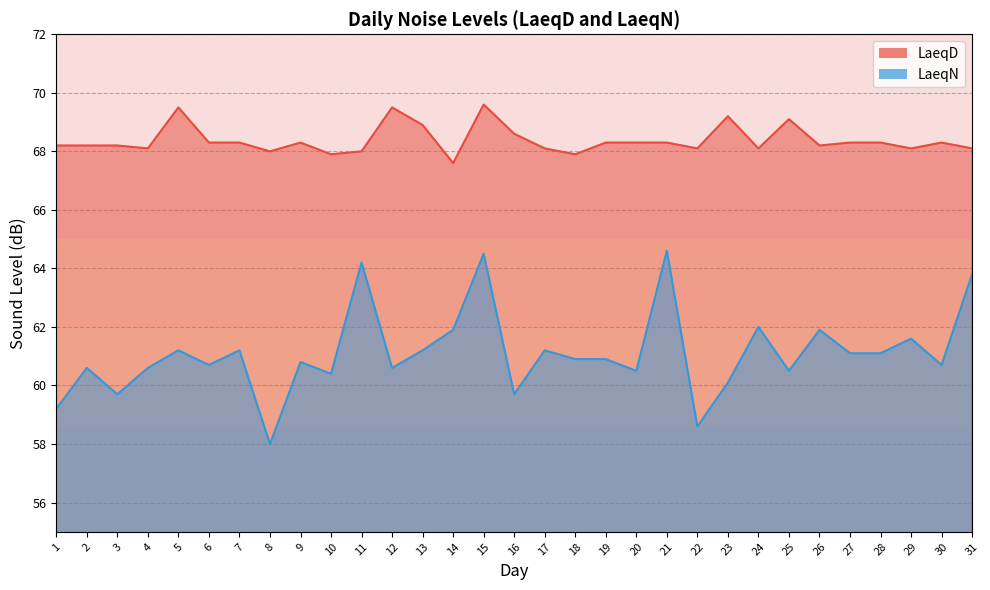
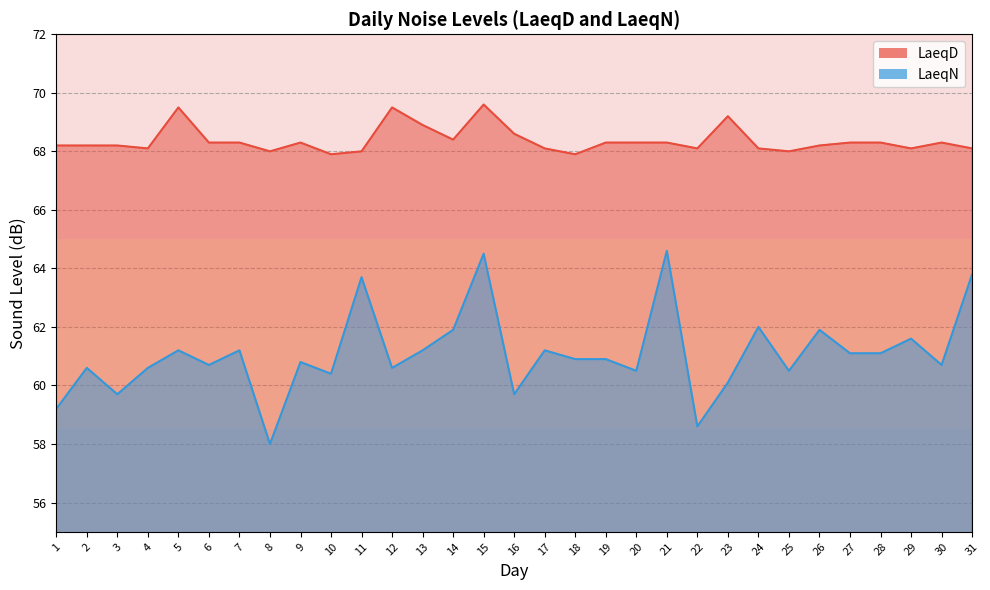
  {
    "LaeqD": {
      "1": 68.2,
      "2": 68.2,
      "3": 68.2,
      "4": 68.1,
      "5": 69.5,
      "6": 68.3,
      "7": 68.3,
      "8": 68.0,
      "9": 68.3,
      "10": 67.9,
      "11": 68.0,
      "12": 69.5,
      "13": 68.9,
-     "14": 67.6,
+     "14": 68.4,
      "15": 69.6,
      "16": 68.6,
      "17": 68.1,
      "18": 67.9,
      "19": 68.3,
      "20": 68.3,
      "21": 68.3,
      "22": 68.1,
      "23": 69.2,
      "24": 68.1,
-     "25": 69.1,
+     "25": 68.0,
      "26": 68.2,
      "27": 68.3,
      "28": 68.3,
      "29": 68.1,
      "30": 68.3,
      "31": 68.1
    },
    "LaeqN": {
      "1": 59.2,
      "2": 60.6,
      "3": 59.7,
      "4": 60.6,
      "5": 61.2,
      "6": 60.7,
      "7": 61.2,
      "8": 58.0,
      "9": 60.8,
      "10": 60.4,
-     "11": 64.2,
+     "11": 63.7,
      "12": 60.6,
      "13": 61.2,
      "14": 61.9,
      "15": 64.5,
      "16": 59.7,
      "17": 61.2,
      "18": 60.9,
      "19": 60.9,
      "20": 60.5,
      "21": 64.6,
      "22": 58.6,
      "23": 60.1,
      "24": 62.0,
      "25": 60.5,
      "26": 61.9,
      "27": 61.1,
      "28": 61.1,
      "29": 61.6,
      "30": 60.7,
      "31": 63.8
    }
  }
